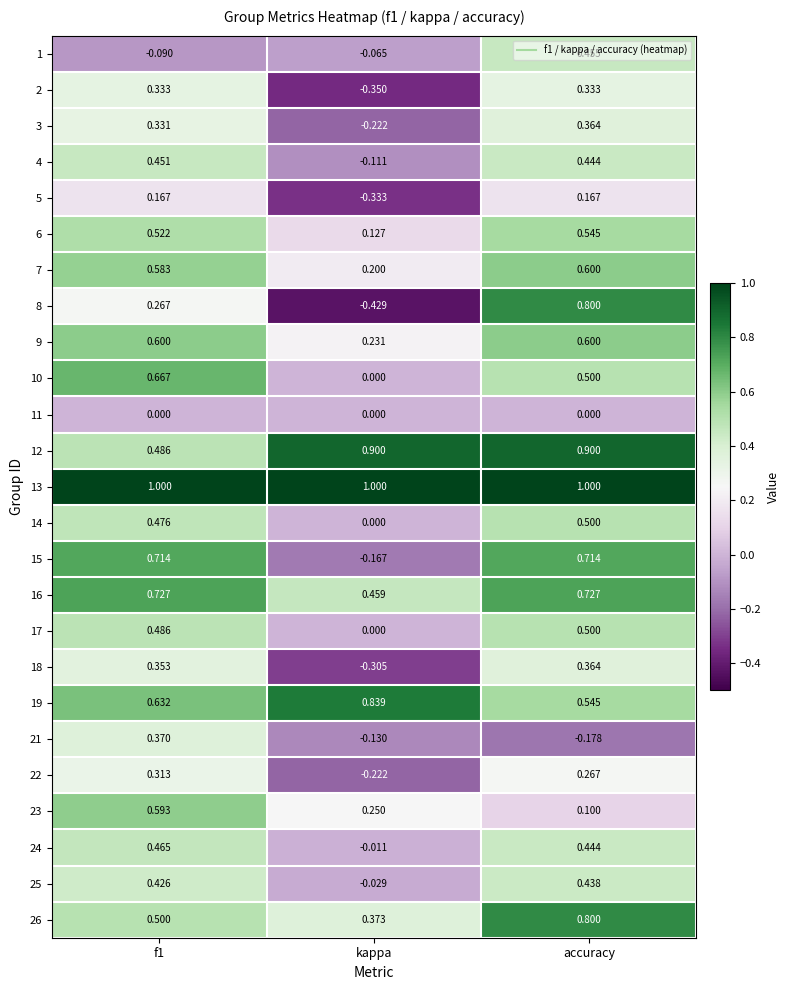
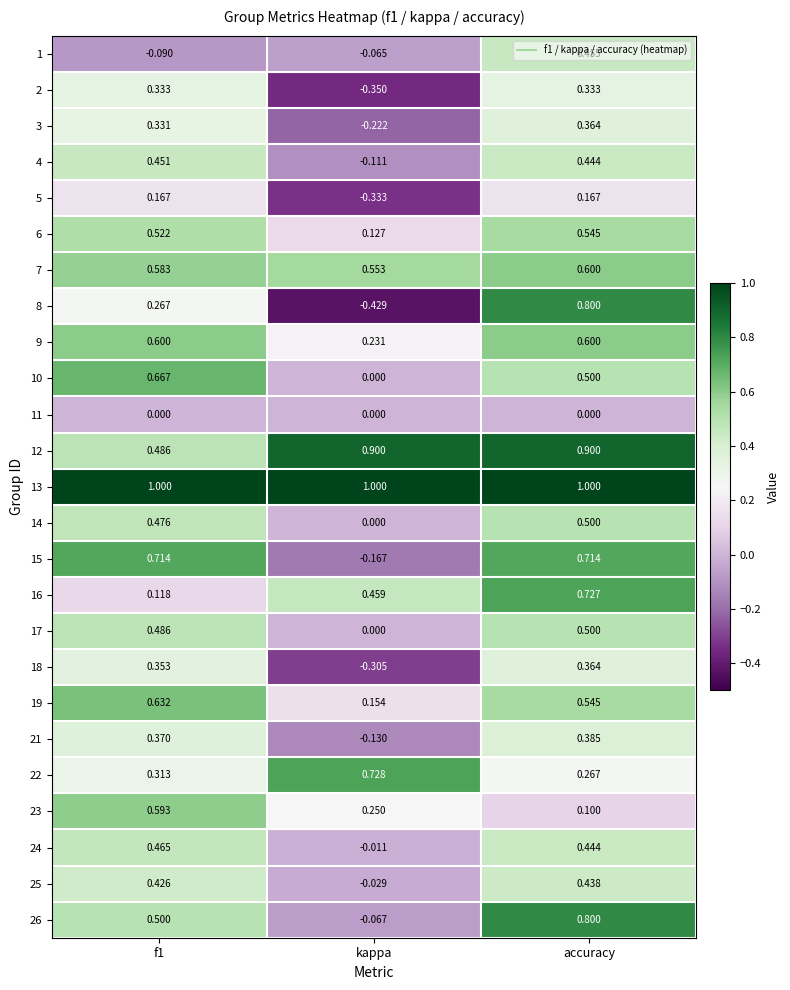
  {
    "1": {
      "f1": -0.090,
      "kappa": -0.065
    },
    "2": {
      "f1": 0.333,
      "kappa": -0.350,
      "accuracy": 0.333
    },
    "3": {
      "f1": 0.331,
      "kappa": -0.222,
      "accuracy": 0.364
    },
    "4": {
      "f1": 0.451,
      "kappa": -0.111,
      "accuracy": 0.444
    },
    "5": {
      "f1": 0.167,
      "kappa": -0.333,
      "accuracy": 0.167
    },
    "6": {
      "f1": 0.522,
      "kappa": 0.127,
      "accuracy": 0.545
    },
    "7": {
      "f1": 0.583,
-     "kappa": 0.200,
+     "kappa": 0.553,
      "accuracy": 0.600
    },
    "8": {
      "f1": 0.267,
      "kappa": -0.429,
      "accuracy": 0.800
    },
    "9": {
      "f1": 0.600,
      "kappa": 0.231,
      "accuracy": 0.600
    },
    "10": {
      "f1": 0.667,
      "kappa": 0.000,
      "accuracy": 0.500
    },
    "11": {
      "f1": 0.000,
      "kappa": 0.000,
      "accuracy": 0.000
    },
    "12": {
      "f1": 0.486,
      "kappa": 0.900,
      "accuracy": 0.900
    },
    "13": {
      "f1": 1.000,
      "kappa": 1.000,
      "accuracy": 1.000
    },
    "14": {
      "f1": 0.476,
      "kappa": 0.000,
      "accuracy": 0.500
    },
    "15": {
      "f1": 0.714,
      "kappa": -0.167,
      "accuracy": 0.714
    },
    "16": {
-     "f1": 0.727,
+     "f1": 0.118,
      "kappa": 0.459,
      "accuracy": 0.727
    },
    "17": {
      "f1": 0.486,
      "kappa": 0.000,
      "accuracy": 0.500
    },
    "18": {
      "f1": 0.353,
      "kappa": -0.305,
      "accuracy": 0.364
    },
    "19": {
      "f1": 0.632,
-     "kappa": 0.839,
+     "kappa": 0.154,
      "accuracy": 0.545
    },
    "21": {
      "f1": 0.370,
      "kappa": -0.130,
-     "accuracy": -0.178
+     "accuracy": 0.385
    },
    "22": {
      "f1": 0.313,
-     "kappa": -0.222,
+     "kappa": 0.728,
      "accuracy": 0.267
    },
    "23": {
      "f1": 0.593,
      "kappa": 0.250,
      "accuracy": 0.100
    },
    "24": {
      "f1": 0.465,
      "kappa": -0.011,
      "accuracy": 0.444
    },
    "25": {
      "f1": 0.426,
      "kappa": -0.029,
      "accuracy": 0.438
    },
    "26": {
      "f1": 0.500,
-     "kappa": 0.373,
+     "kappa": -0.067,
      "accuracy": 0.800
    }
  }
